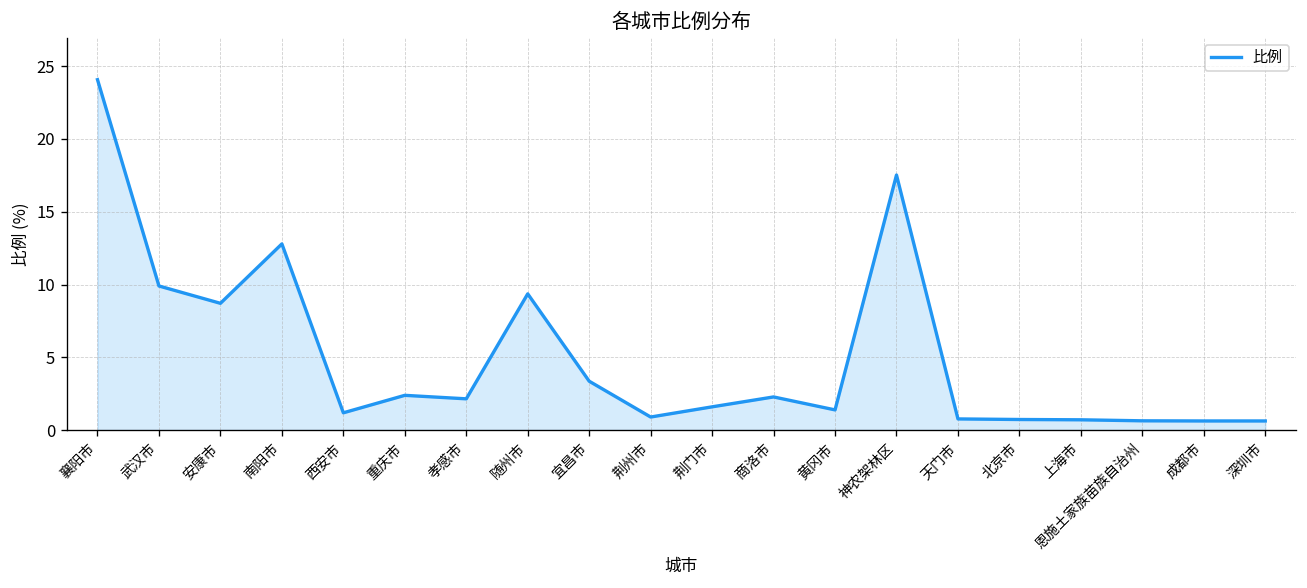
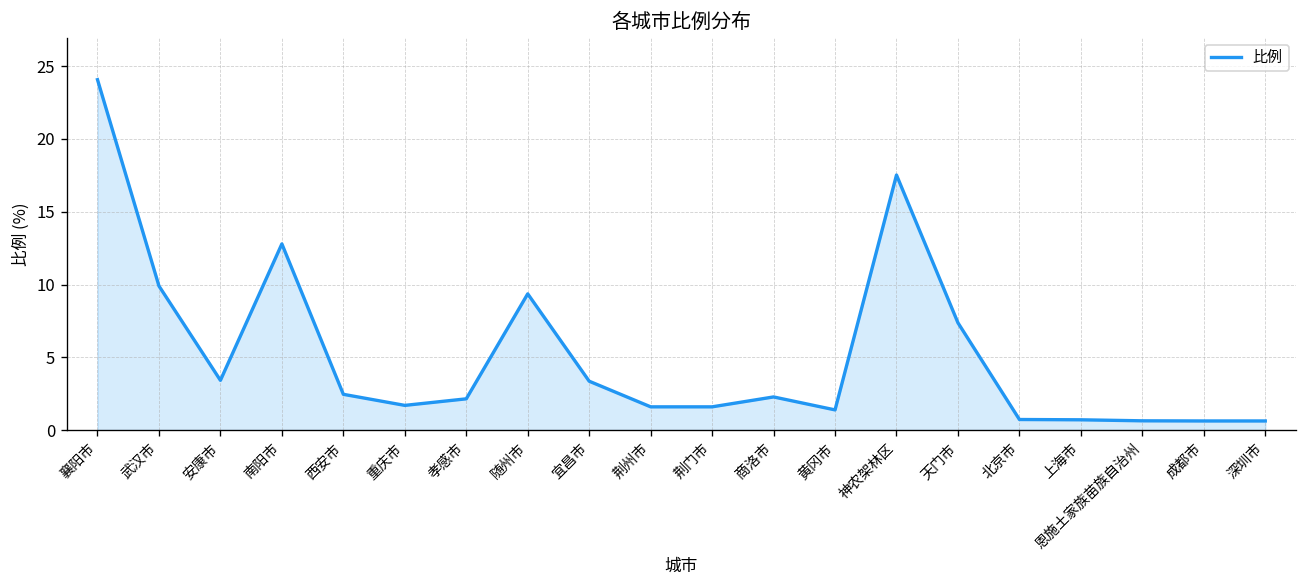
  {
    "襄阳市": 24.1,
    "武汉市": 9.9,
-   "安康市": 8.7,
+   "安康市": 3.4,
    "南阳市": 12.8,
-   "西安市": 1.2,
-   "重庆市": 2.4,
+   "西安市": 2.5,
+   "重庆市": 1.7,
    "孝感市": 2.2,
    "随州市": 9.4,
    "宜昌市": 3.4,
-   "荆州市": 0.9,
+   "荆州市": 1.6,
    "荆门市": 1.6,
    "商洛市": 2.3,
    "黄冈市": 1.4,
    "神农架林区": 17.5,
-   "天门市": 0.8,
+   "天门市": 7.4,
    "北京市": 0.7,
    "上海市": 0.7,
    "恩施土家族苗族自治州": 0.6,
    "成都市": 0.6,
    "深圳市": 0.6
  }
